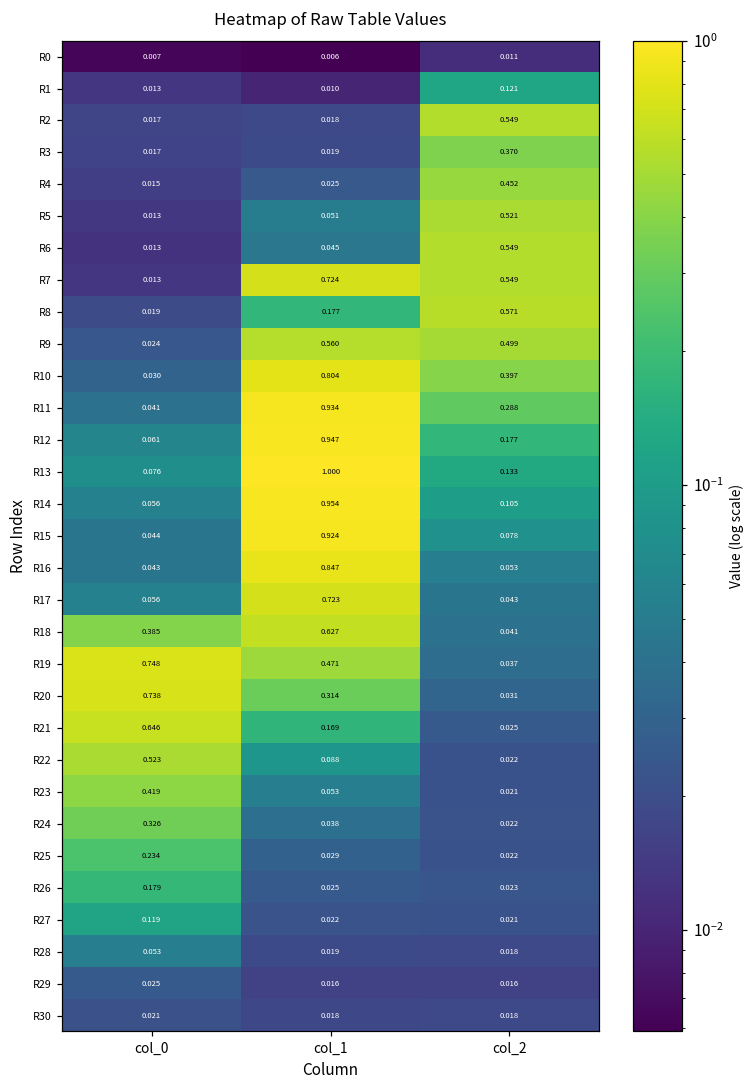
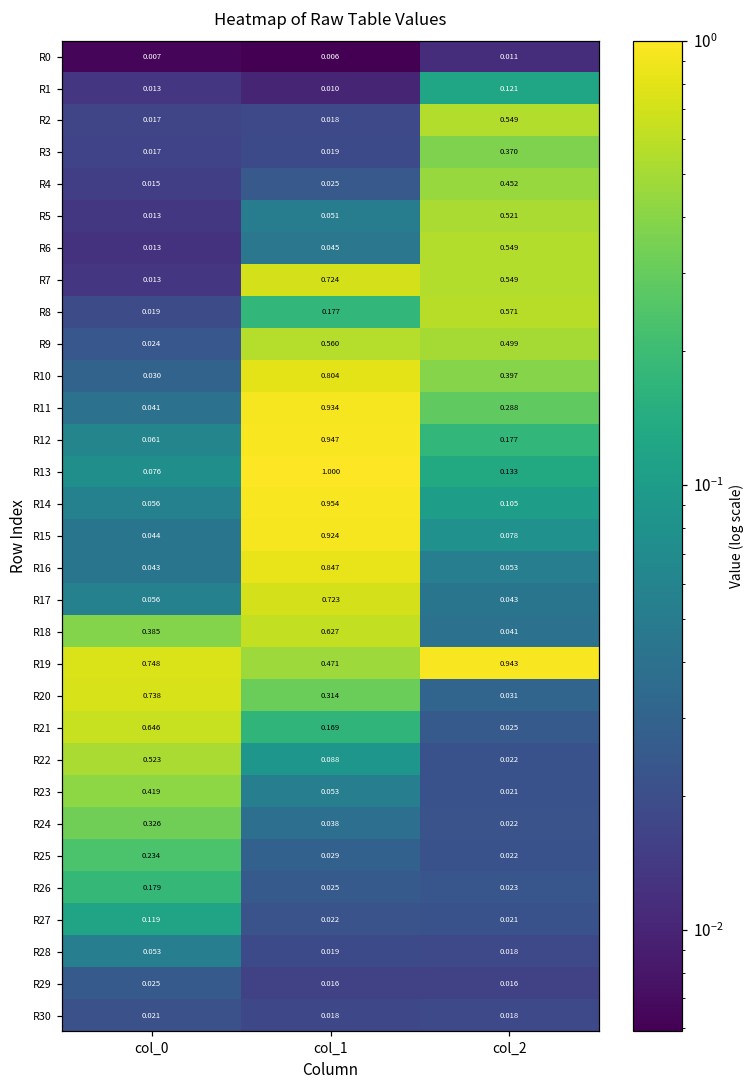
  {
    "R0": {
      "col_0": 0.007,
      "col_1": 0.006,
      "col_2": 0.011
    },
    "R1": {
      "col_0": 0.013,
      "col_1": 0.010,
      "col_2": 0.121
    },
    "R2": {
      "col_0": 0.017,
      "col_1": 0.018,
      "col_2": 0.549
    },
    "R3": {
      "col_0": 0.017,
      "col_1": 0.019,
      "col_2": 0.370
    },
    "R4": {
      "col_0": 0.015,
      "col_1": 0.025,
      "col_2": 0.452
    },
    "R5": {
      "col_0": 0.013,
      "col_1": 0.051,
      "col_2": 0.521
    },
    "R6": {
      "col_0": 0.013,
      "col_1": 0.045,
      "col_2": 0.549
    },
    "R7": {
      "col_0": 0.013,
      "col_1": 0.724,
      "col_2": 0.549
    },
    "R8": {
      "col_0": 0.019,
      "col_1": 0.177,
      "col_2": 0.571
    },
    "R9": {
      "col_0": 0.024,
      "col_1": 0.560,
      "col_2": 0.499
    },
    "R10": {
      "col_0": 0.030,
      "col_1": 0.804,
      "col_2": 0.397
    },
    "R11": {
      "col_0": 0.041,
      "col_1": 0.934,
      "col_2": 0.288
    },
    "R12": {
      "col_0": 0.061,
      "col_1": 0.947,
      "col_2": 0.177
    },
    "R13": {
      "col_0": 0.076,
      "col_1": 1.000,
      "col_2": 0.133
    },
    "R14": {
      "col_0": 0.056,
      "col_1": 0.954,
      "col_2": 0.105
    },
    "R15": {
      "col_0": 0.044,
      "col_1": 0.924,
      "col_2": 0.078
    },
    "R16": {
      "col_0": 0.043,
      "col_1": 0.847,
      "col_2": 0.053
    },
    "R17": {
      "col_0": 0.056,
      "col_1": 0.723,
      "col_2": 0.043
    },
    "R18": {
      "col_0": 0.385,
      "col_1": 0.627,
      "col_2": 0.041
    },
    "R19": {
      "col_0": 0.748,
      "col_1": 0.471,
-     "col_2": 0.037
+     "col_2": 0.943
    },
    "R20": {
      "col_0": 0.738,
      "col_1": 0.314,
      "col_2": 0.031
    },
    "R21": {
      "col_0": 0.646,
      "col_1": 0.169,
      "col_2": 0.025
    },
    "R22": {
      "col_0": 0.523,
      "col_1": 0.088,
      "col_2": 0.022
    },
    "R23": {
      "col_0": 0.419,
      "col_1": 0.053,
      "col_2": 0.021
    },
    "R24": {
      "col_0": 0.326,
      "col_1": 0.038,
      "col_2": 0.022
    },
    "R25": {
      "col_0": 0.234,
      "col_1": 0.029,
      "col_2": 0.022
    },
    "R26": {
      "col_0": 0.179,
      "col_1": 0.025,
      "col_2": 0.023
    },
    "R27": {
      "col_0": 0.119,
      "col_1": 0.022,
      "col_2": 0.021
    },
    "R28": {
      "col_0": 0.053,
      "col_1": 0.019,
      "col_2": 0.018
    },
    "R29": {
      "col_0": 0.025,
      "col_1": 0.016,
      "col_2": 0.016
    },
    "R30": {
      "col_0": 0.021,
      "col_1": 0.018,
      "col_2": 0.018
    }
  }
